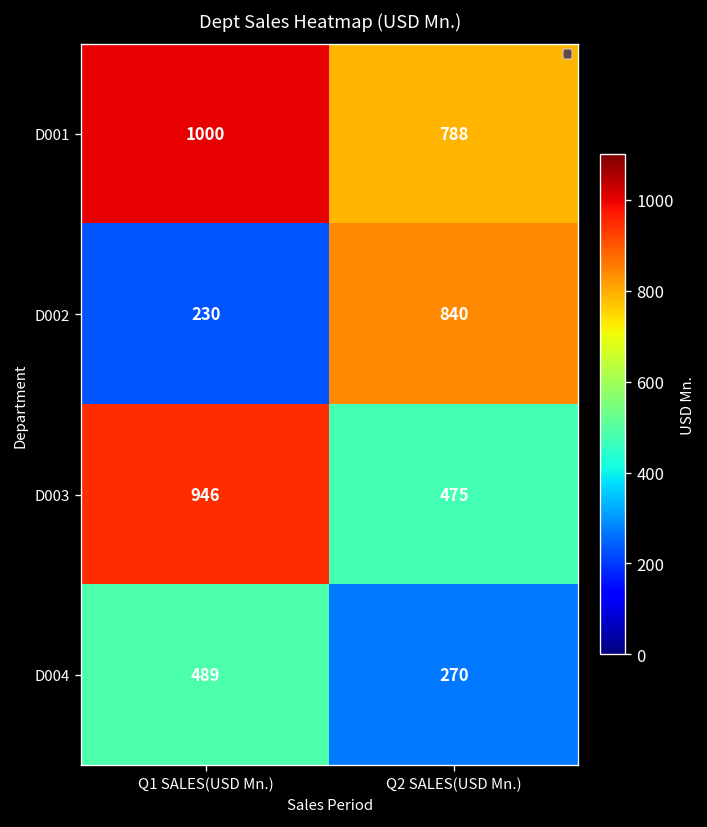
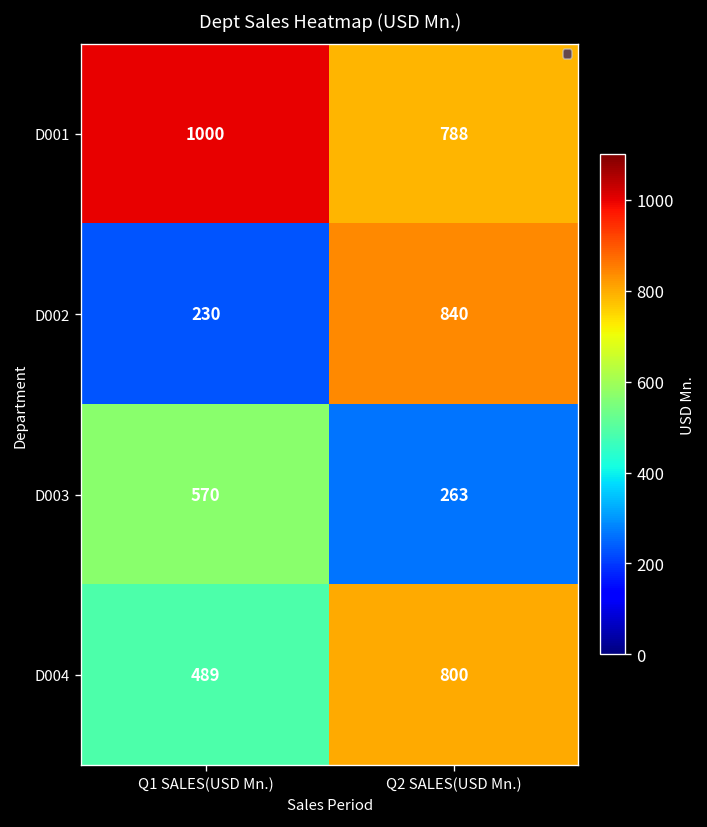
  {
    "D001": {
      "Q1 SALES(USD Mn.)": 1000,
      "Q2 SALES(USD Mn.)": 788
    },
    "D002": {
      "Q1 SALES(USD Mn.)": 230,
      "Q2 SALES(USD Mn.)": 840
    },
    "D003": {
-     "Q1 SALES(USD Mn.)": 946,
-     "Q2 SALES(USD Mn.)": 475
+     "Q1 SALES(USD Mn.)": 570,
+     "Q2 SALES(USD Mn.)": 263
    },
    "D004": {
      "Q1 SALES(USD Mn.)": 489,
-     "Q2 SALES(USD Mn.)": 270
+     "Q2 SALES(USD Mn.)": 800
    }
  }
